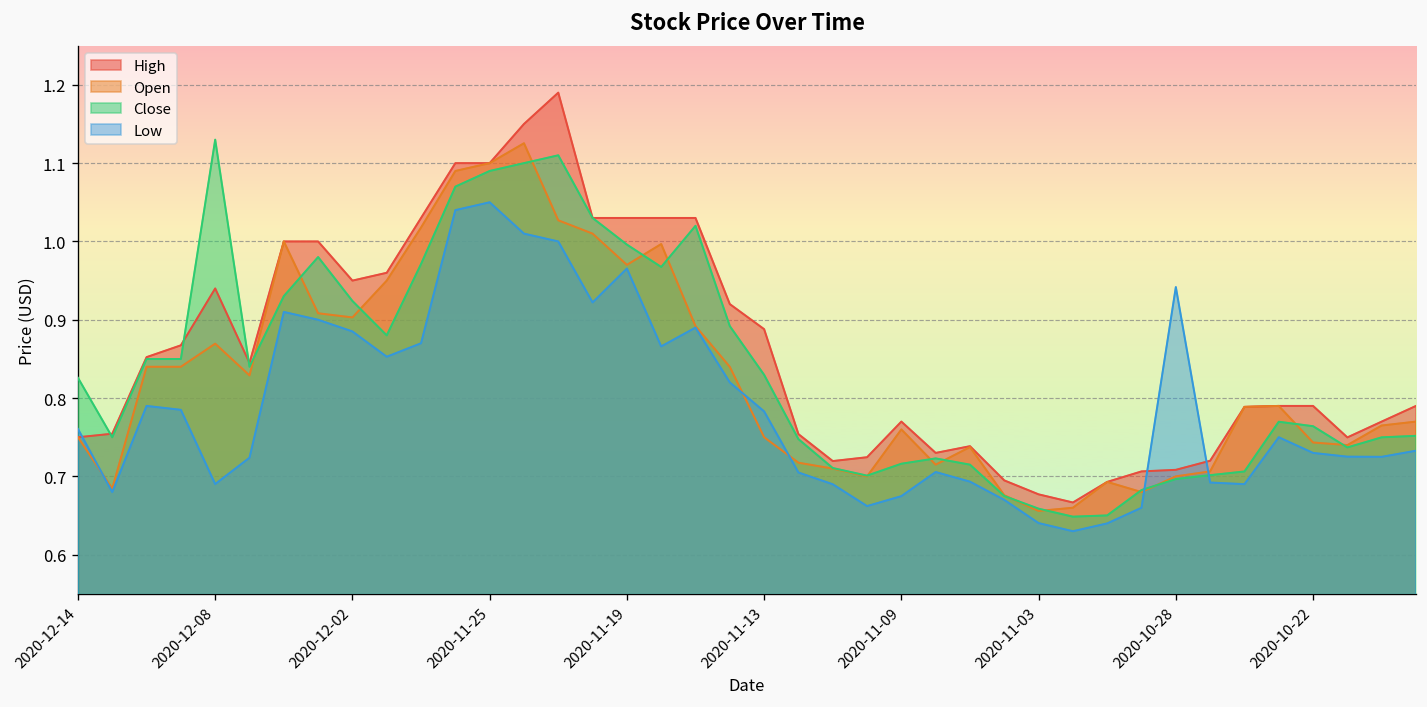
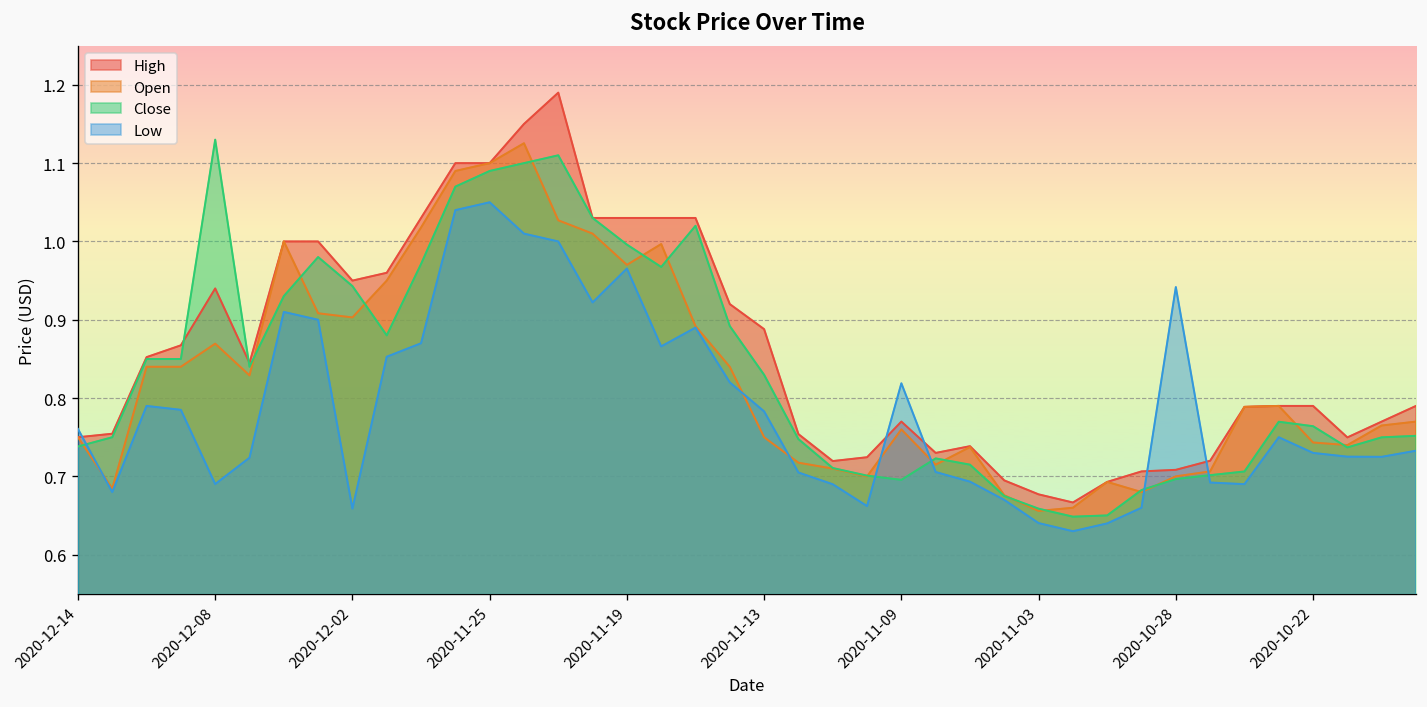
  {
    "Close": {
-     "2020-12-14": 0.83,
+     "2020-12-14": 0.74,
      "2020-12-08": 1.13,
-     "2020-12-02": 0.92,
+     "2020-12-02": 0.94,
      "2020-11-25": 1.09,
      "2020-11-19": 1.00,
      "2020-11-13": 0.83,
-     "2020-11-09": 0.72,
+     "2020-11-09": 0.70,
      "2020-10-22": 0.76
    },
    "Low": {
      "2020-12-14": 0.76,
      "2020-12-08": 0.69,
-     "2020-12-02": 0.89,
+     "2020-12-02": 0.66,
      "2020-11-25": 1.05,
      "2020-11-19": 0.97,
      "2020-11-13": 0.78,
-     "2020-11-09": 0.67,
+     "2020-11-09": 0.82,
      "2020-11-03": 0.64,
      "2020-10-28": 0.94,
      "2020-10-22": 0.73
    }
  }
